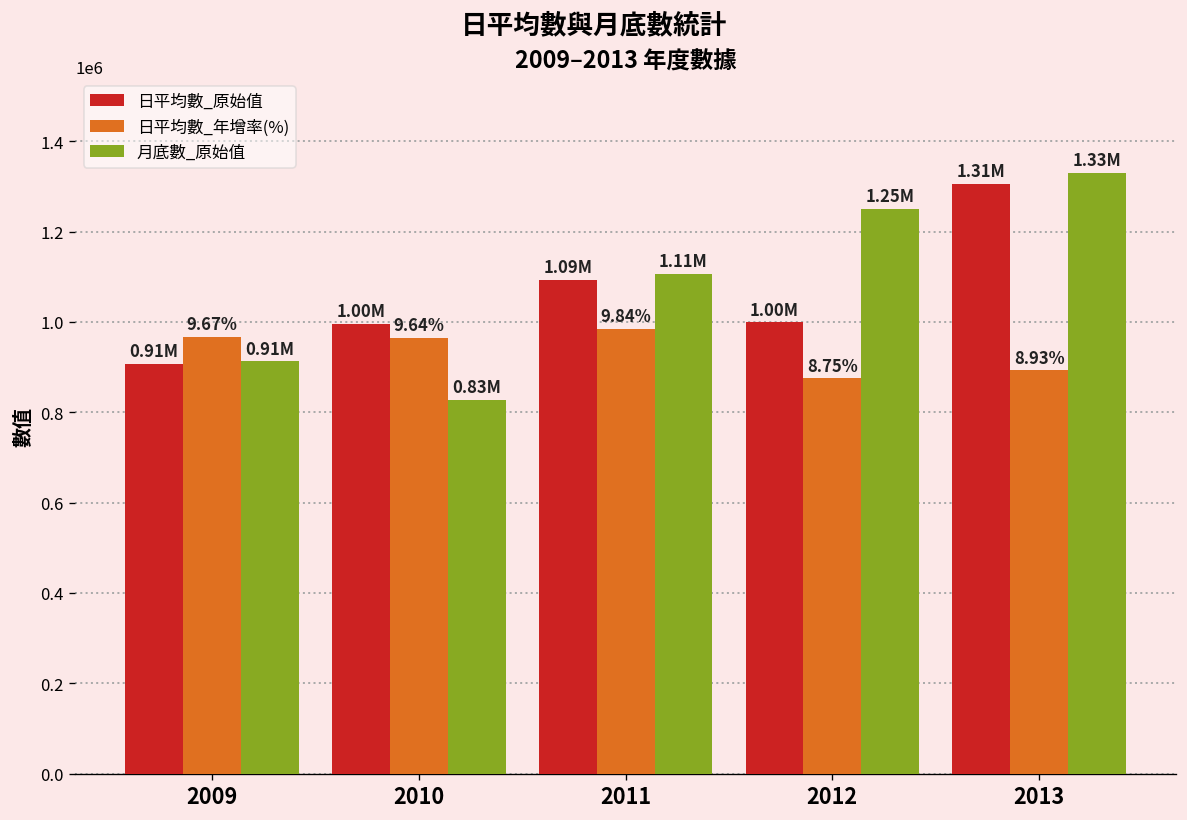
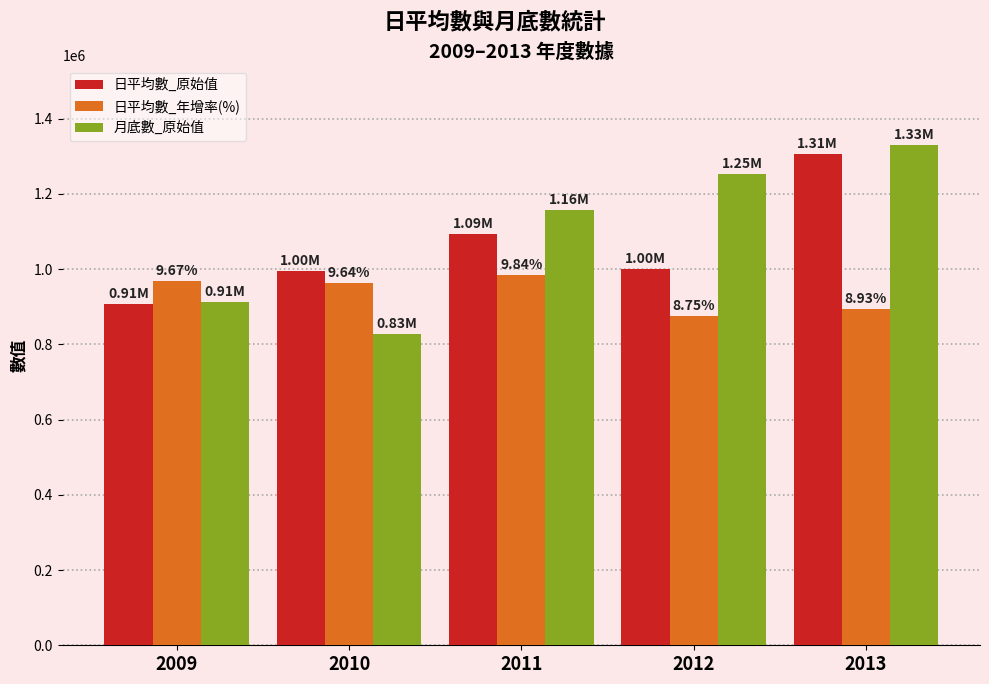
  {
    "日平均數_原始值": {
      "2009": "0.91M",
      "2010": "1.00M",
      "2011": "1.09M",
      "2012": "1.00M",
      "2013": "1.31M"
    },
    "月底數_原始值": {
      "2009": "0.91M",
      "2010": "0.83M",
-     "2011": "1.11M",
+     "2011": "1.16M",
      "2012": "1.25M",
      "2013": "1.33M"
    }
  }
